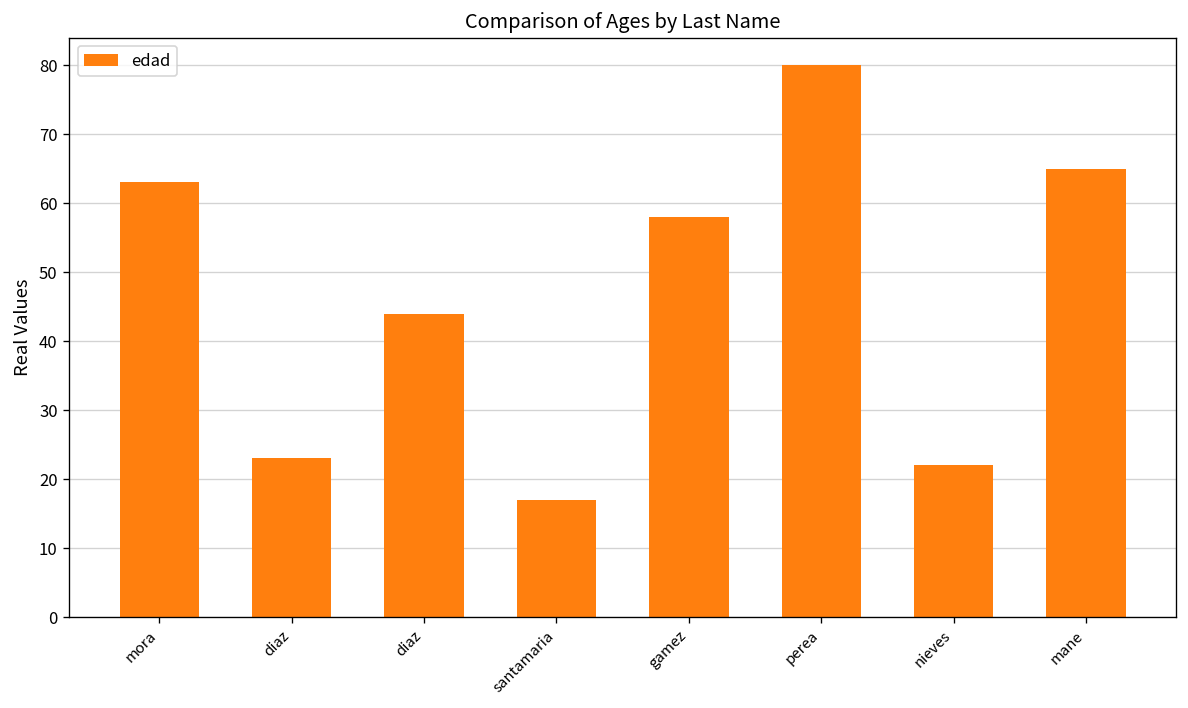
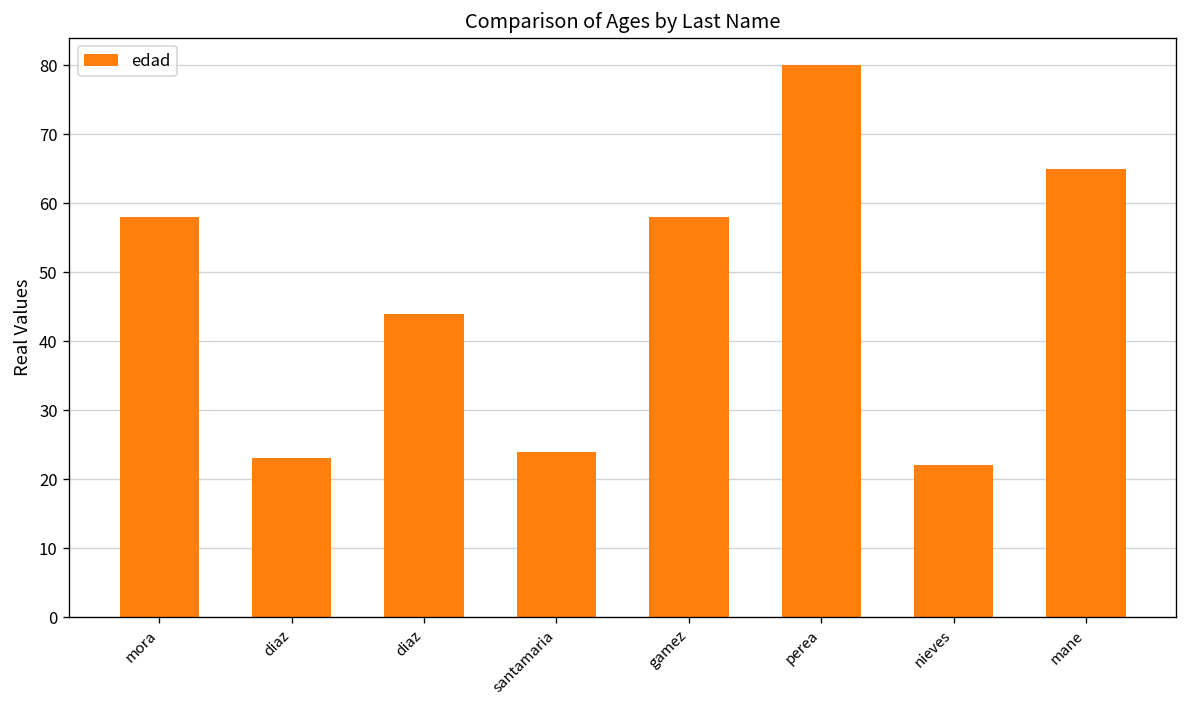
  {
-   "mora": 63,
-   "santamaria": 17,
+   "mora": 58,
+   "santamaria": 24,
    "gamez": 58,
    "perea": 80,
    "nieves": 22,
    "mane": 65
  }
